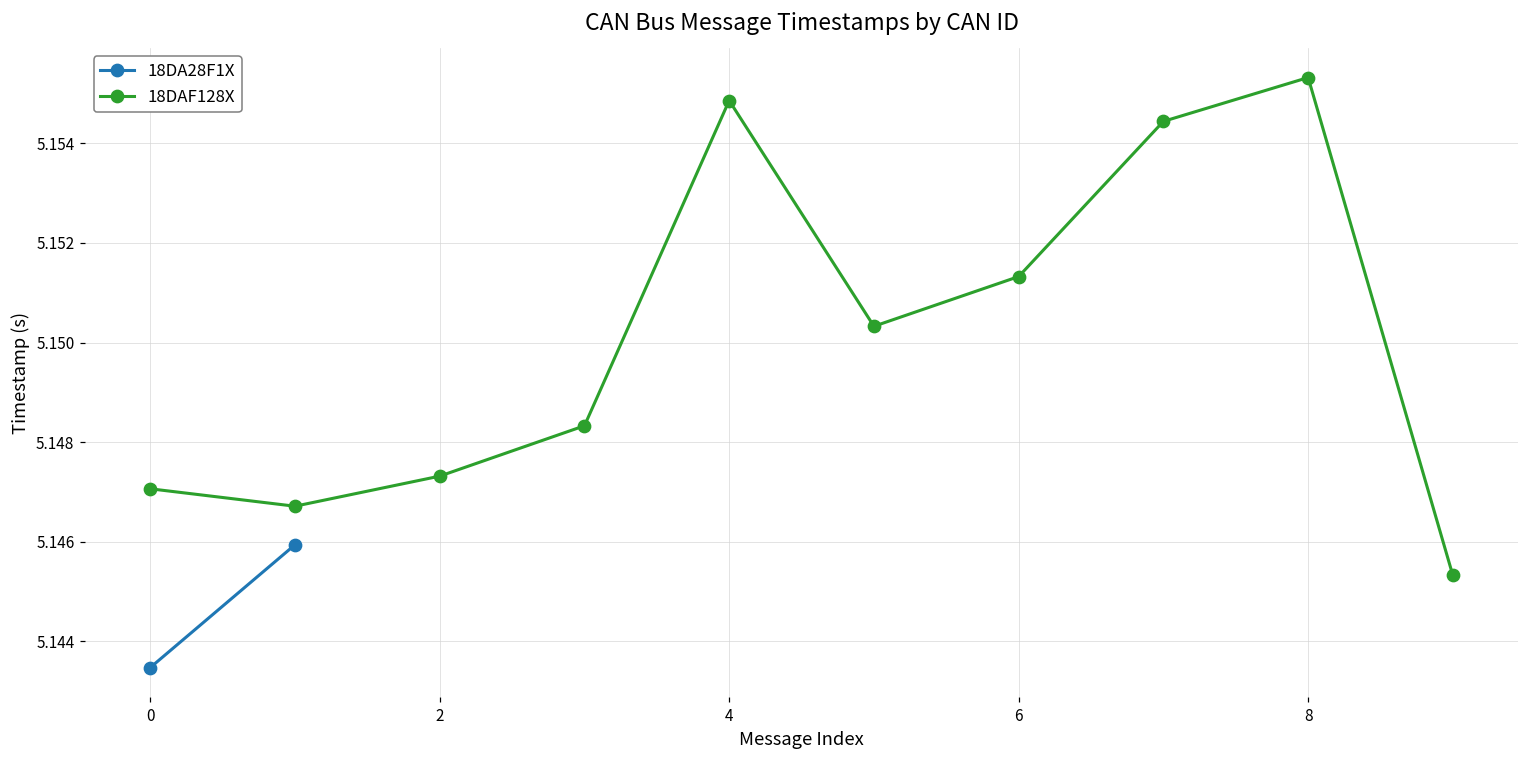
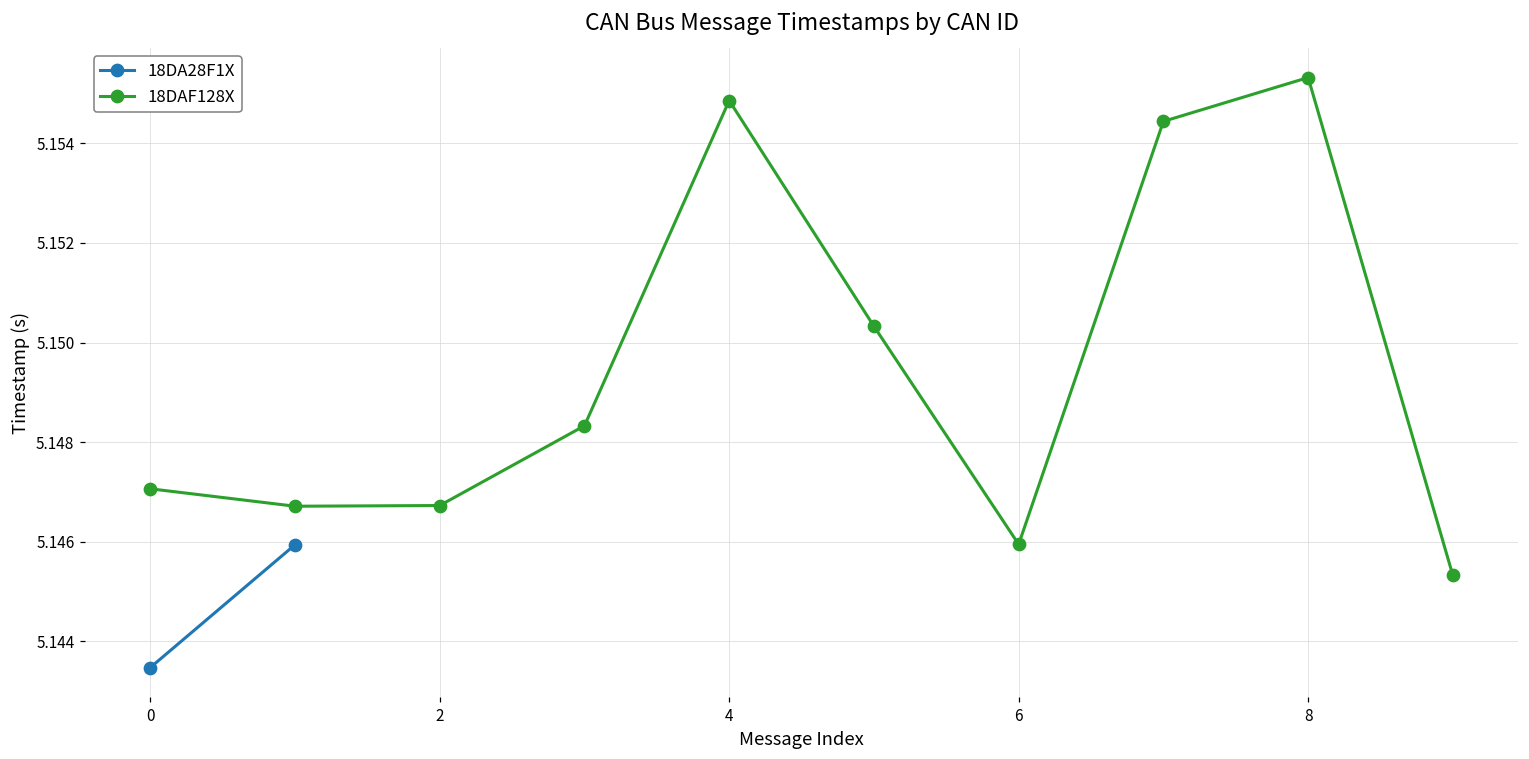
  {
    "18DA28F1X": {
      "0": 5.1435
    },
    "18DAF128X": {
      "0": 5.1471,
-     "2": 5.1473,
+     "2": 5.1467,
      "4": 5.1549,
-     "6": 5.1513,
+     "6": 5.1459,
      "8": 5.1553
    }
  }
